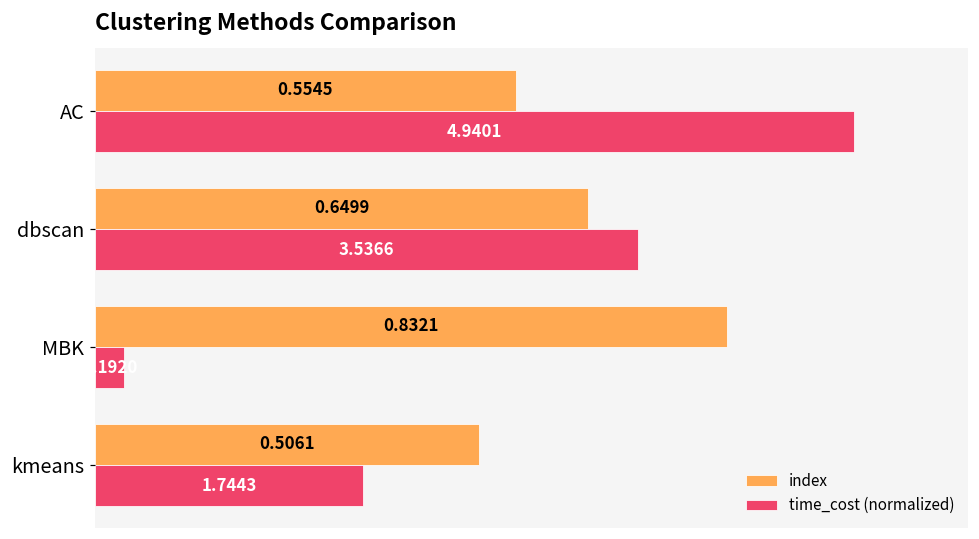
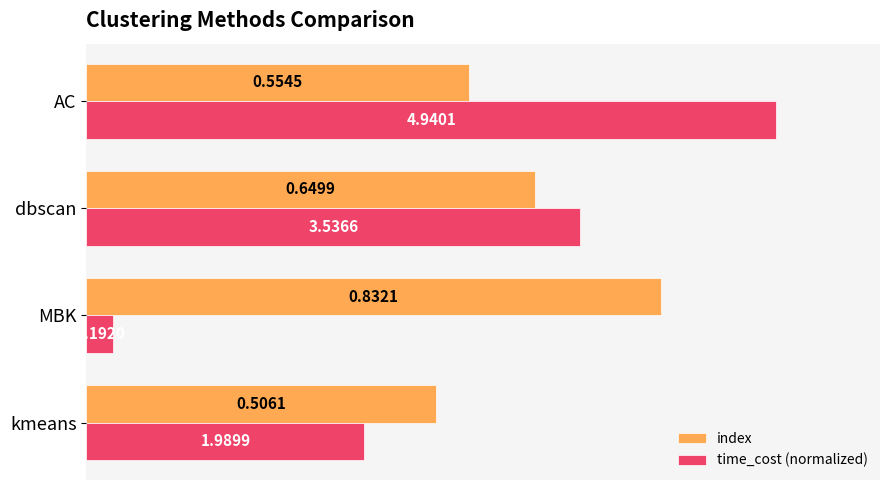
  {
    "index": {
      "AC": 0.5545,
      "dbscan": 0.6499,
      "MBK": 0.8321,
      "kmeans": 0.5061
    },
    "time_cost (normalized)": {
-     "kmeans": 1.7443
+     "kmeans": 1.9899
    }
  }
